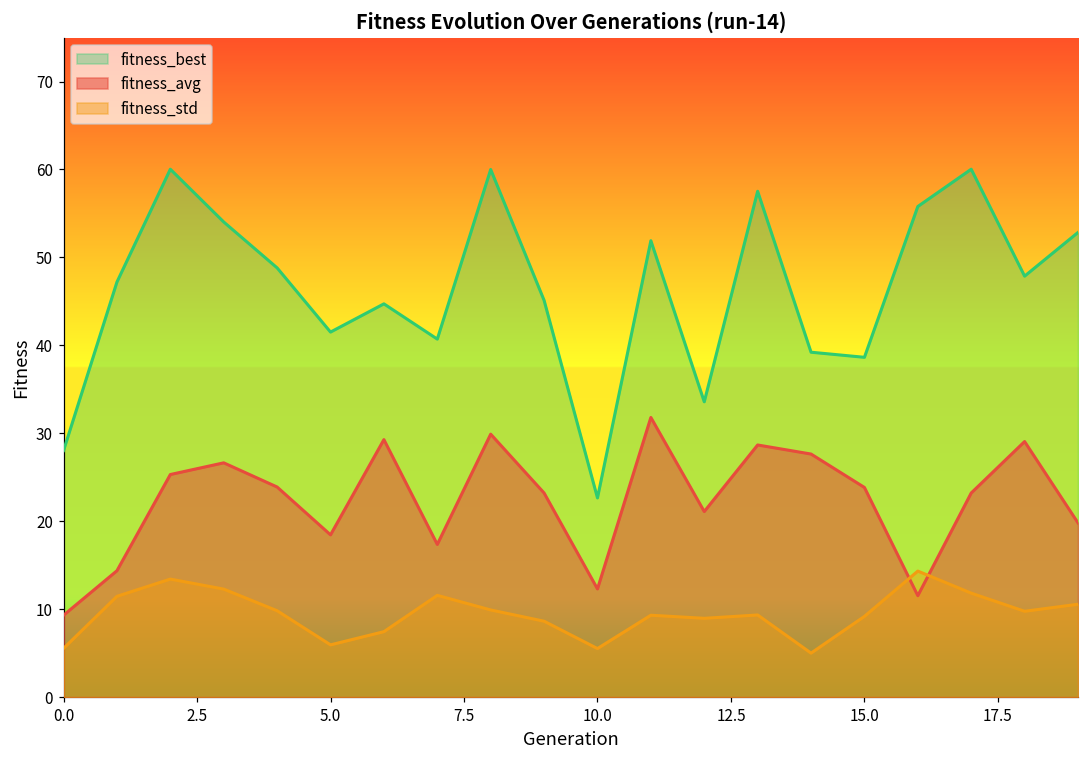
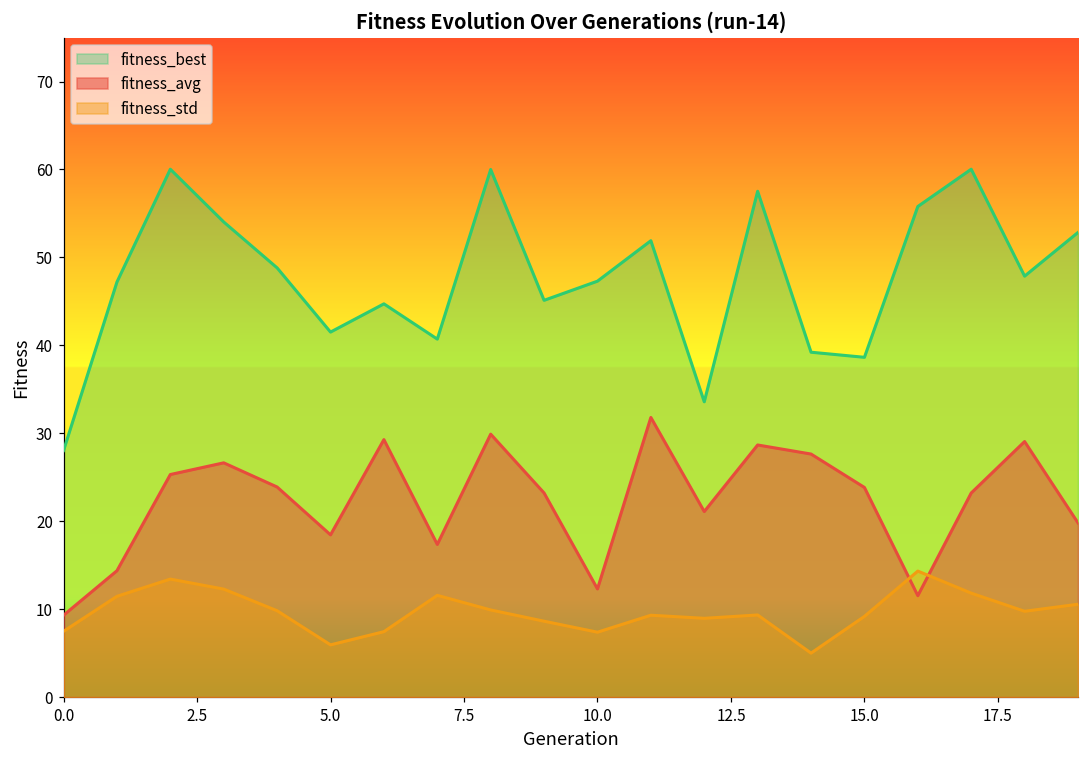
  {
    "fitness_best": {
      "0.0": 28,
      "5.0": 42,
-     "10.0": 23,
+     "10.0": 47,
      "15.0": 39
    },
    "fitness_avg": {
      "0.0": 9,
      "5.0": 18,
      "10.0": 12,
      "15.0": 24
    },
    "fitness_std": {
-     "0.0": 6,
+     "0.0": 7,
      "5.0": 6,
-     "10.0": 6,
+     "10.0": 7,
      "15.0": 9
    }
  }
